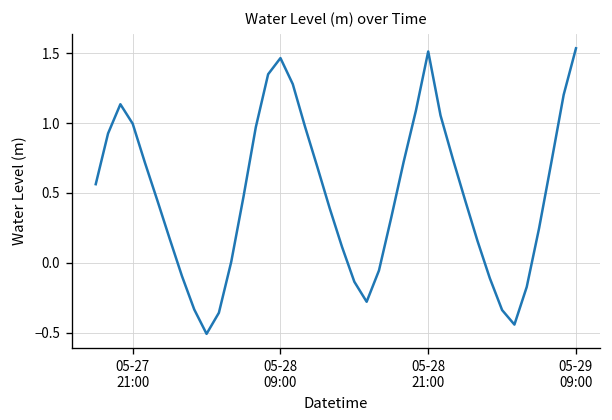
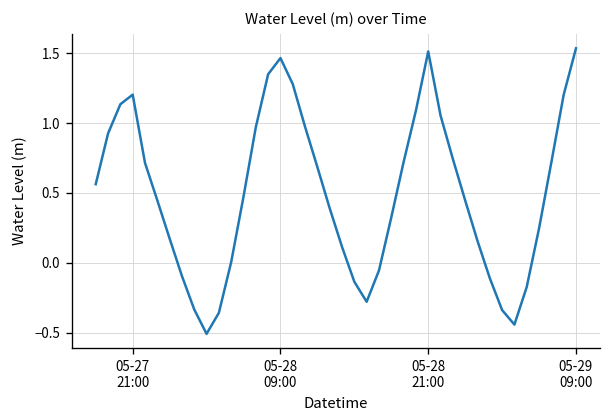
  {
-   "05-27 21:00": 1.00,
+   "05-27 21:00": 1.20,
    "05-28 09:00": 1.47,
    "05-28 21:00": 1.51,
    "05-29 09:00": 1.54
  }
